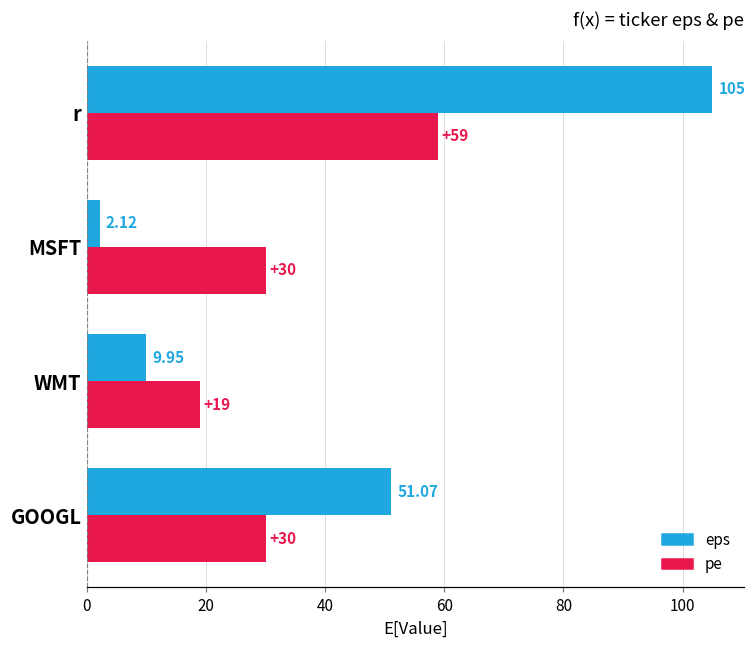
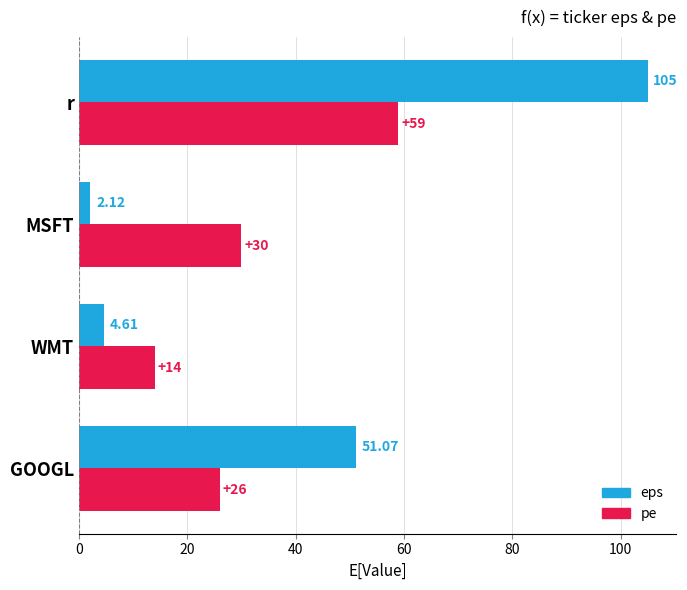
  {
    "eps": {
      "r": "105",
      "MSFT": "2.12",
-     "WMT": "9.95",
+     "WMT": "4.61",
      "GOOGL": "51.07"
    },
    "pe": {
      "r": "+59",
      "MSFT": "+30",
-     "WMT": "+19",
-     "GOOGL": "+30"
+     "WMT": "+14",
+     "GOOGL": "+26"
    }
  }
